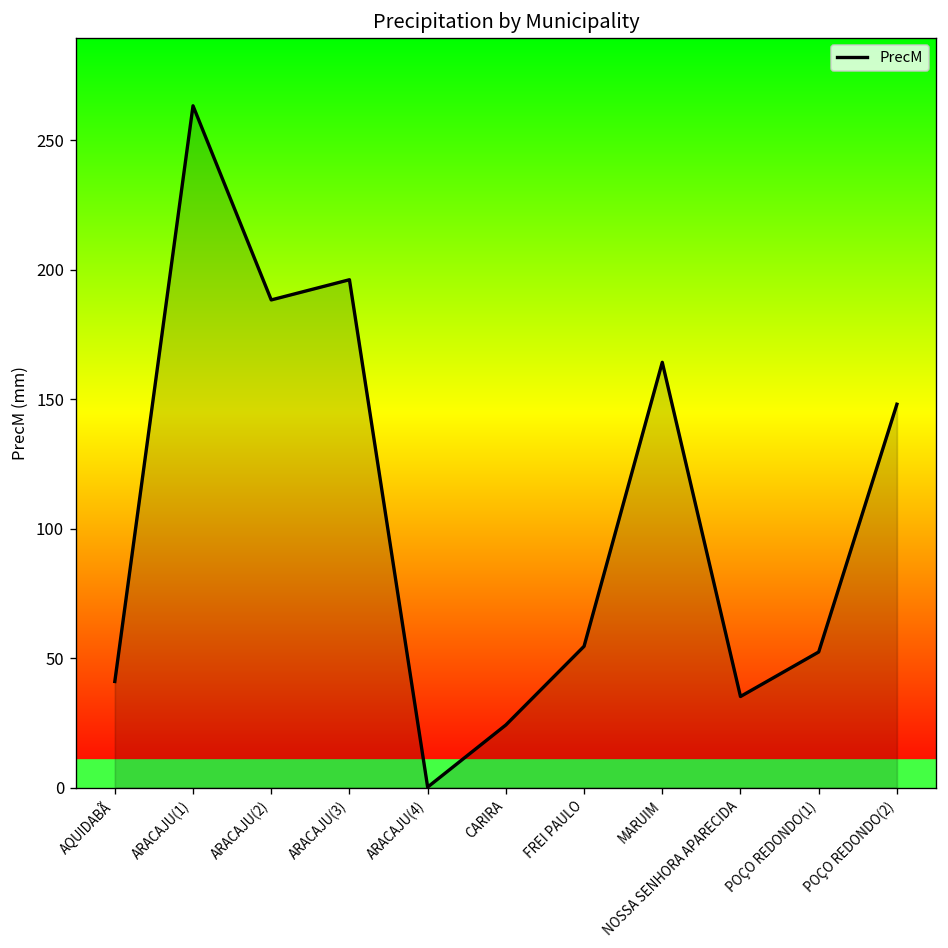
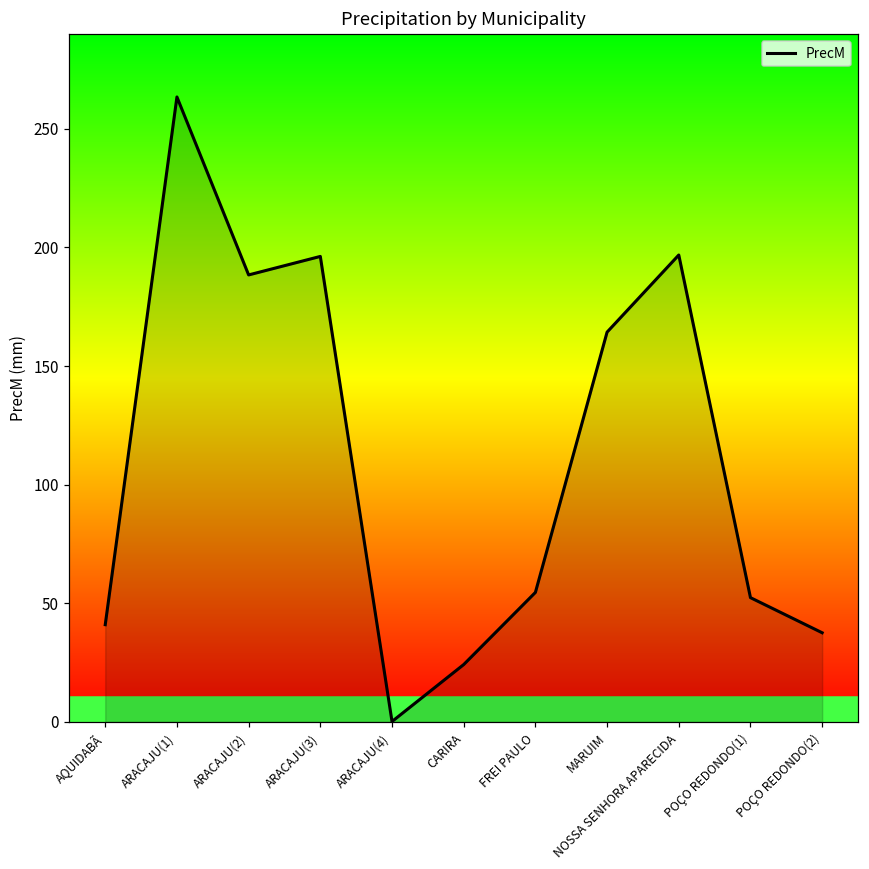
  {
    "AQUIDABÃ": 41,
    "ARACAJU(1)": 263,
    "ARACAJU(2)": 188,
    "ARACAJU(3)": 196,
    "CARIRA": 24,
    "FREI PAULO": 55,
    "MARUIM": 164,
-   "NOSSA SENHORA APARECIDA": 35,
+   "NOSSA SENHORA APARECIDA": 197,
    "POÇO REDONDO(1)": 52,
-   "POÇO REDONDO(2)": 148
+   "POÇO REDONDO(2)": 38
  }
